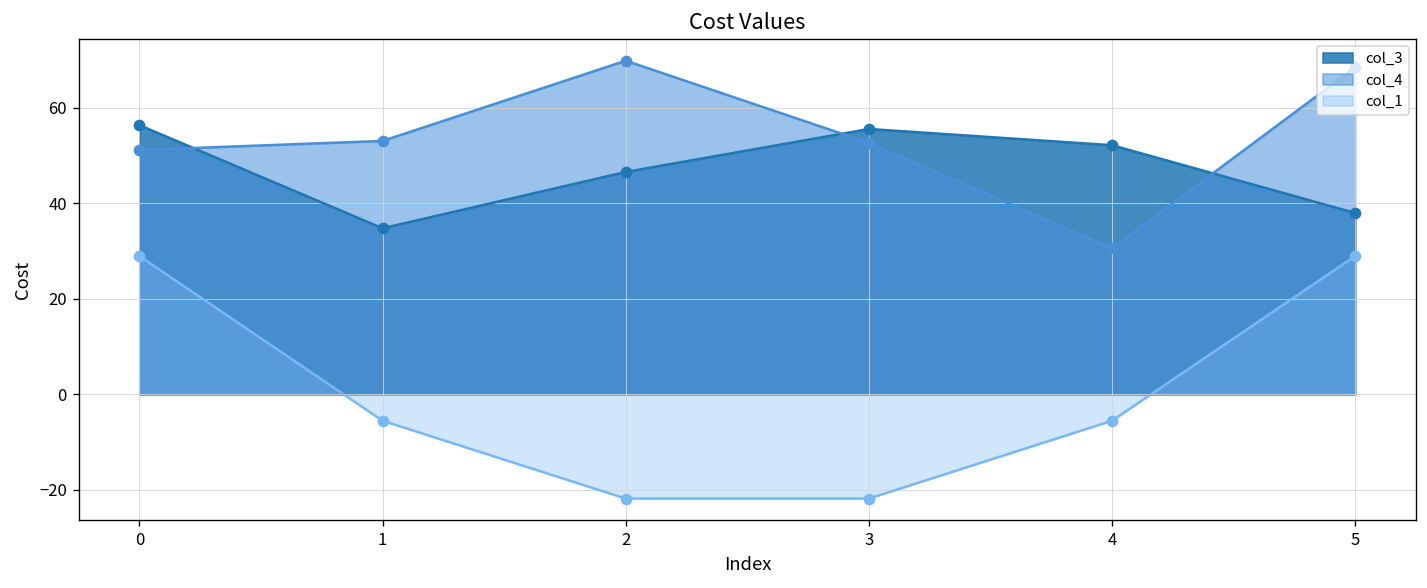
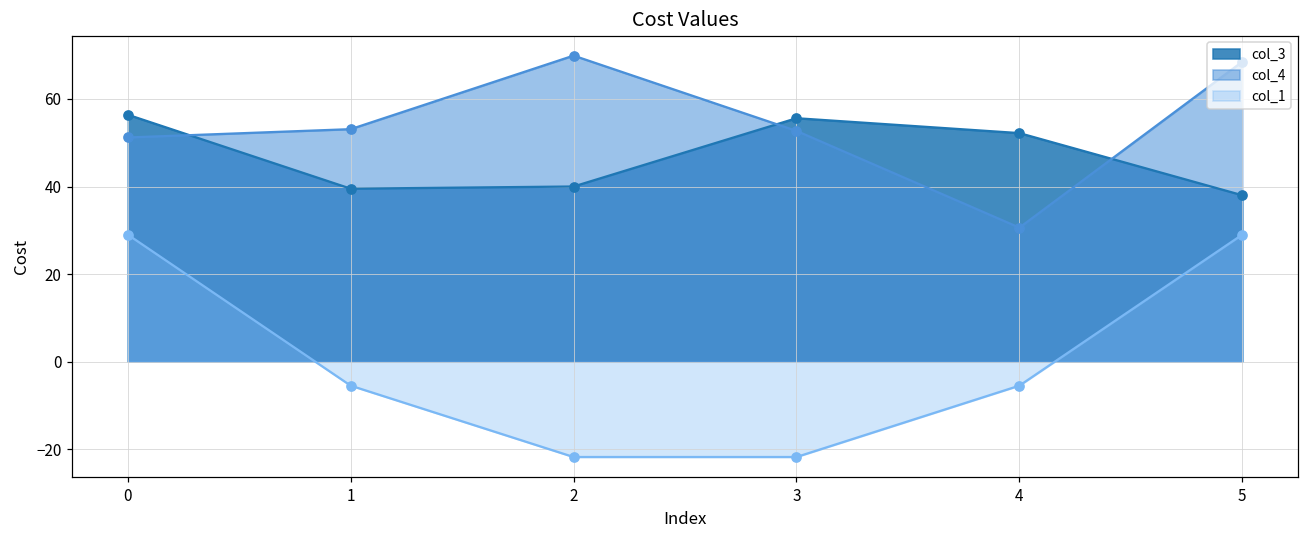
  {
    "col_3": {
      "0": 56,
-     "1": 35,
-     "2": 47,
+     "1": 40,
+     "2": 40,
      "3": 56,
      "4": 52,
      "5": 38
    }
  }
